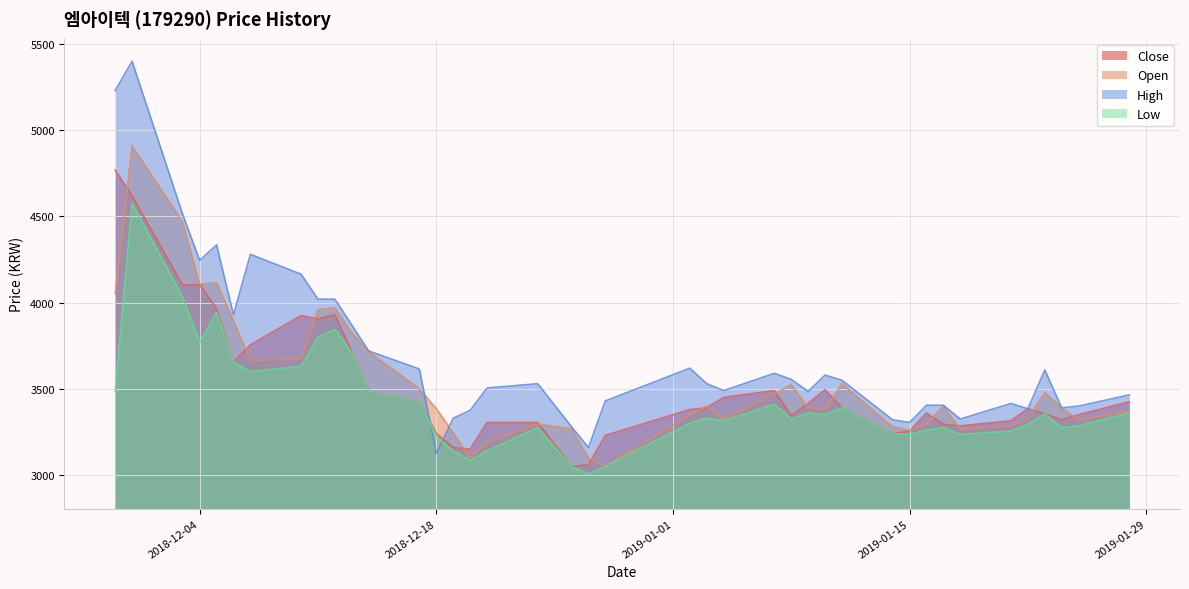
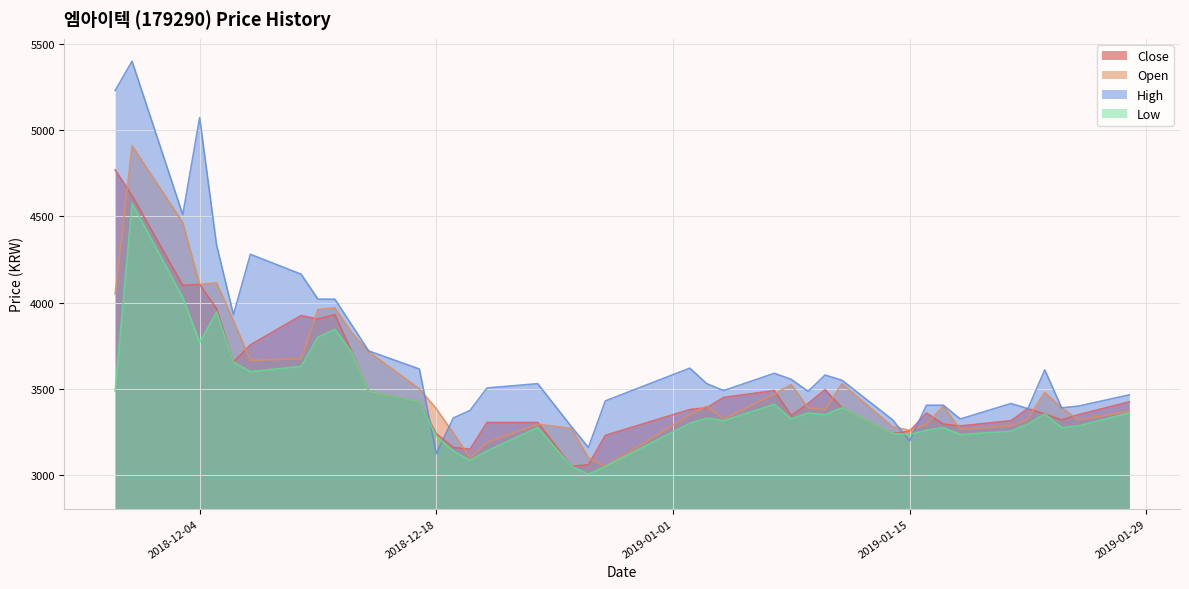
  {
    "High": {
-     "2018-12-04": 4250,
+     "2018-12-04": 5070,
      "2018-12-18": 3120,
-     "2019-01-15": 3310
+     "2019-01-15": 3200
    },
    "Low": {
      "2018-12-04": 3770,
      "2018-12-18": 3230,
      "2019-01-15": 3240
    }
  }
